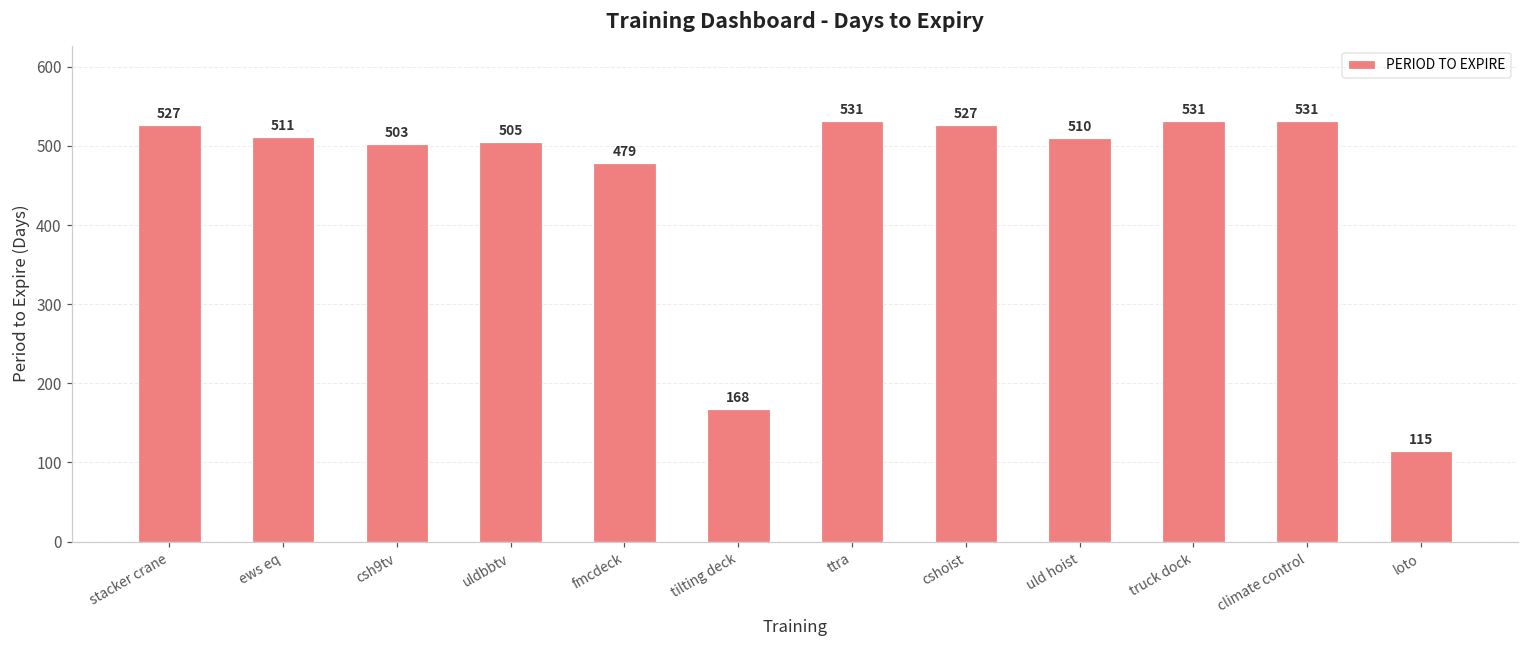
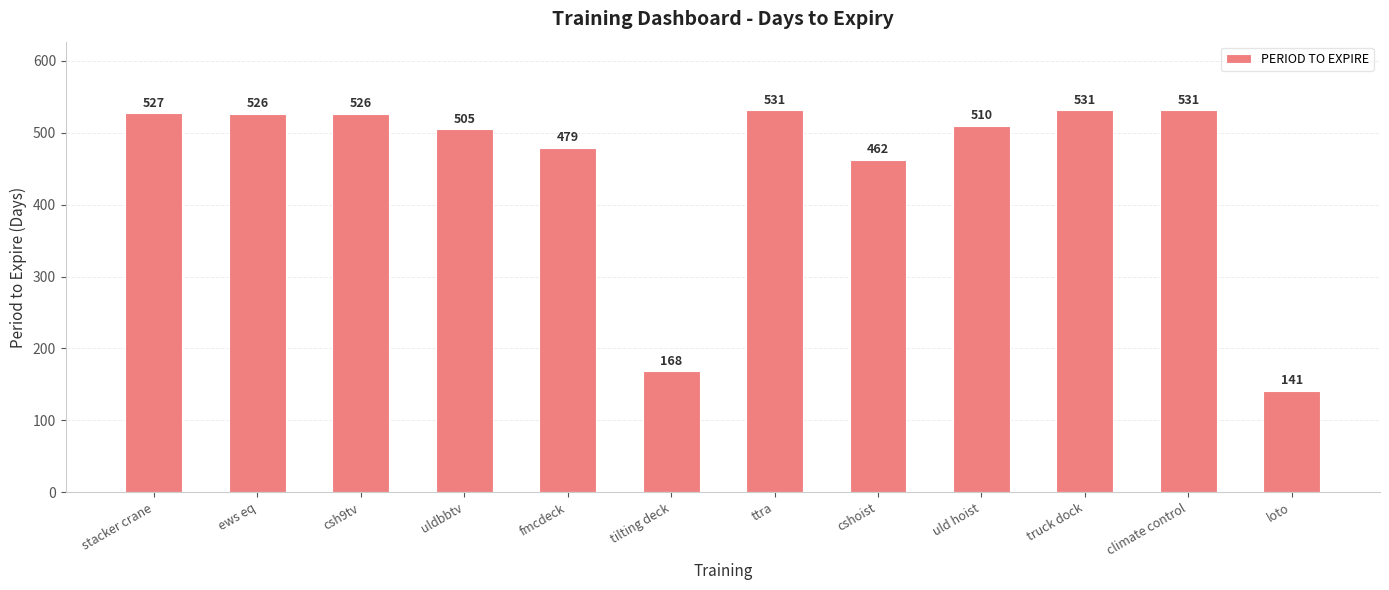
  {
    "stacker crane": 527,
-   "ews eq": 511,
-   "csh9tv": 503,
+   "ews eq": 526,
+   "csh9tv": 526,
    "uldbbtv": 505,
    "fmcdeck": 479,
    "tilting deck": 168,
    "ttra": 531,
-   "cshoist": 527,
+   "cshoist": 462,
    "uld hoist": 510,
    "truck dock": 531,
    "climate control": 531,
-   "loto": 115
+   "loto": 141
  }
